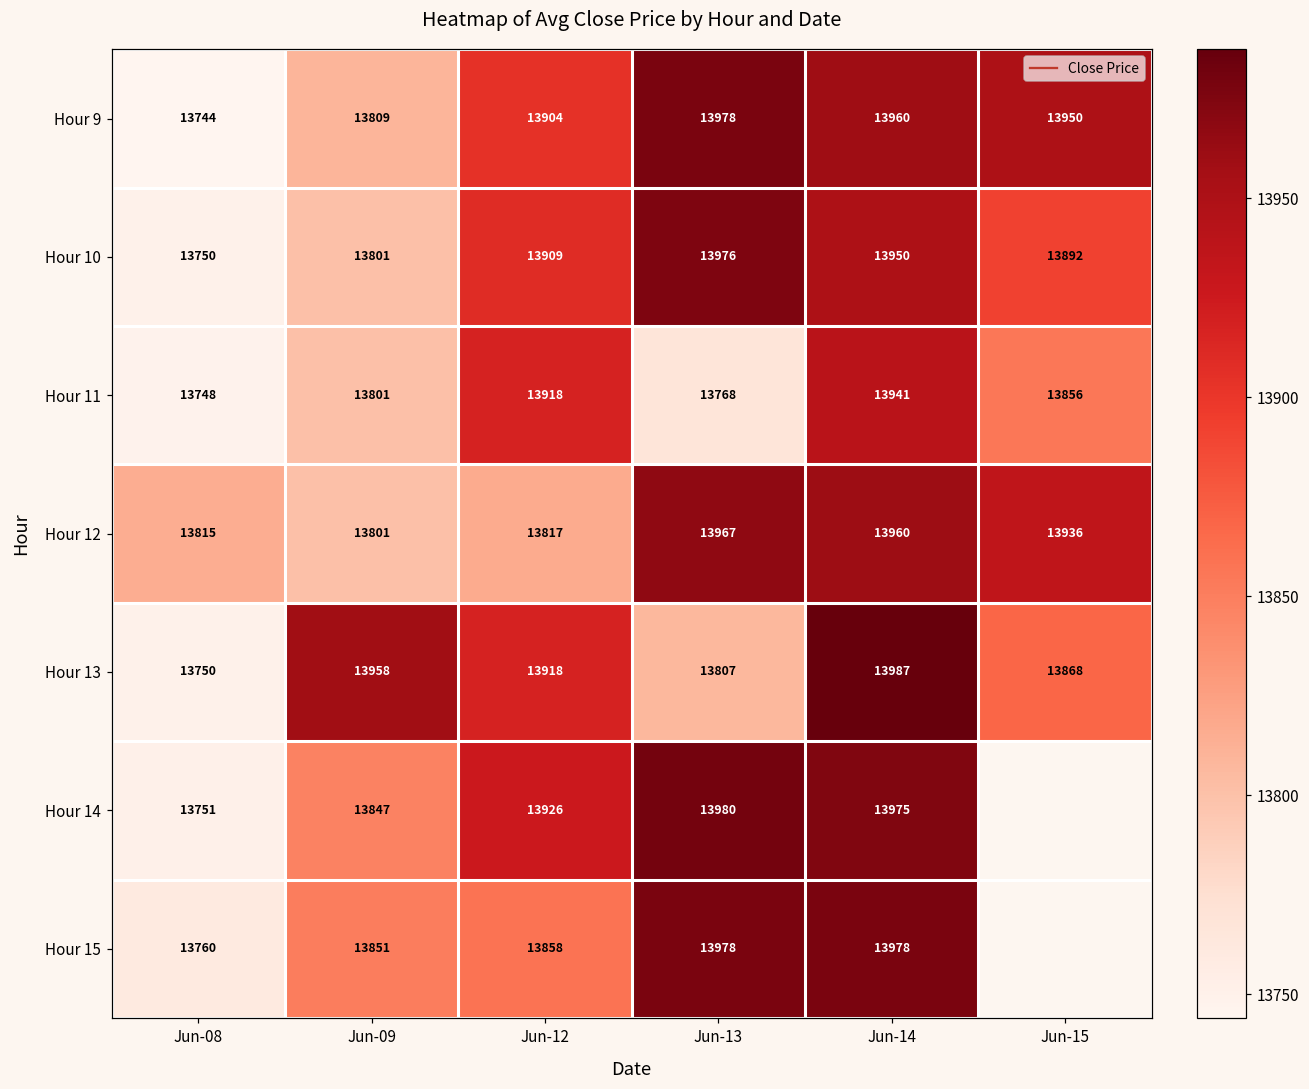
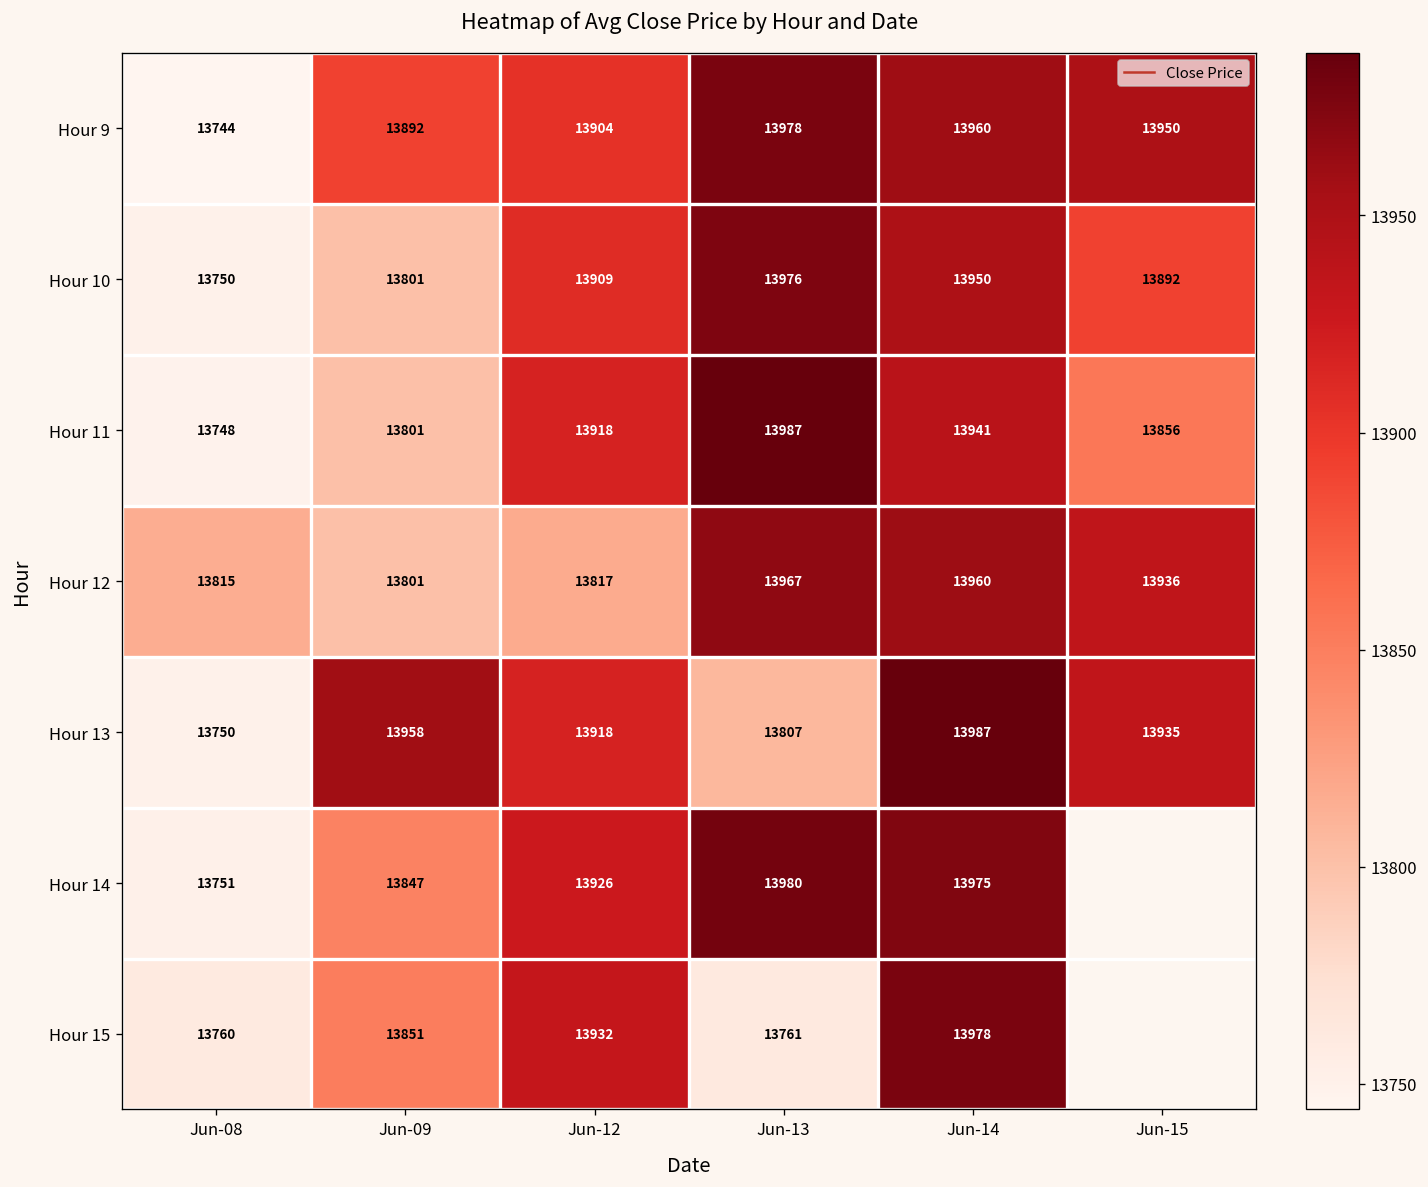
  {
    "Hour 9": {
      "Jun-08": 13744,
-     "Jun-09": 13809,
+     "Jun-09": 13892,
      "Jun-12": 13904,
      "Jun-13": 13978,
      "Jun-14": 13960,
      "Jun-15": 13950
    },
    "Hour 10": {
      "Jun-08": 13750,
      "Jun-09": 13801,
      "Jun-12": 13909,
      "Jun-13": 13976,
      "Jun-14": 13950,
      "Jun-15": 13892
    },
    "Hour 11": {
      "Jun-08": 13748,
      "Jun-09": 13801,
      "Jun-12": 13918,
-     "Jun-13": 13768,
+     "Jun-13": 13987,
      "Jun-14": 13941,
      "Jun-15": 13856
    },
    "Hour 12": {
      "Jun-08": 13815,
      "Jun-09": 13801,
      "Jun-12": 13817,
      "Jun-13": 13967,
      "Jun-14": 13960,
      "Jun-15": 13936
    },
    "Hour 13": {
      "Jun-08": 13750,
      "Jun-09": 13958,
      "Jun-12": 13918,
      "Jun-13": 13807,
      "Jun-14": 13987,
-     "Jun-15": 13868
+     "Jun-15": 13935
    },
    "Hour 14": {
      "Jun-08": 13751,
      "Jun-09": 13847,
      "Jun-12": 13926,
      "Jun-13": 13980,
      "Jun-14": 13975
    },
    "Hour 15": {
      "Jun-08": 13760,
      "Jun-09": 13851,
-     "Jun-12": 13858,
-     "Jun-13": 13978,
+     "Jun-12": 13932,
+     "Jun-13": 13761,
      "Jun-14": 13978
    }
  }
